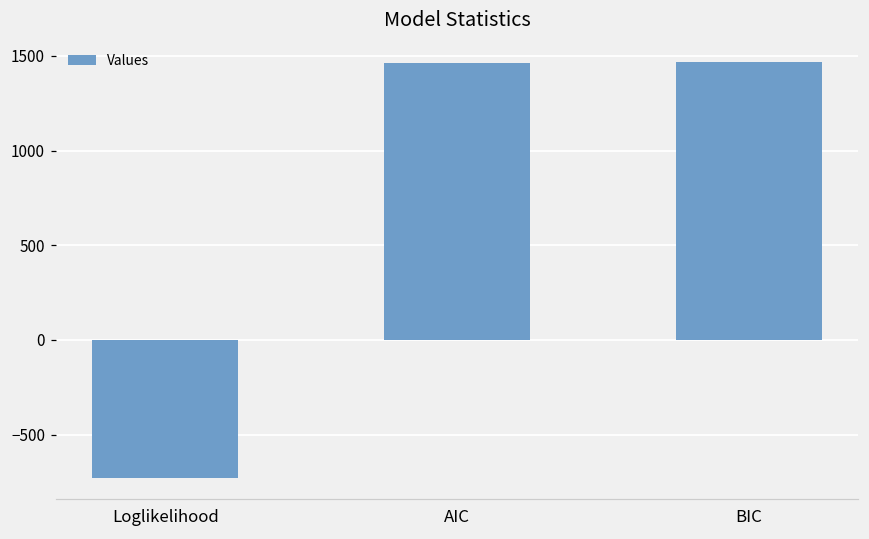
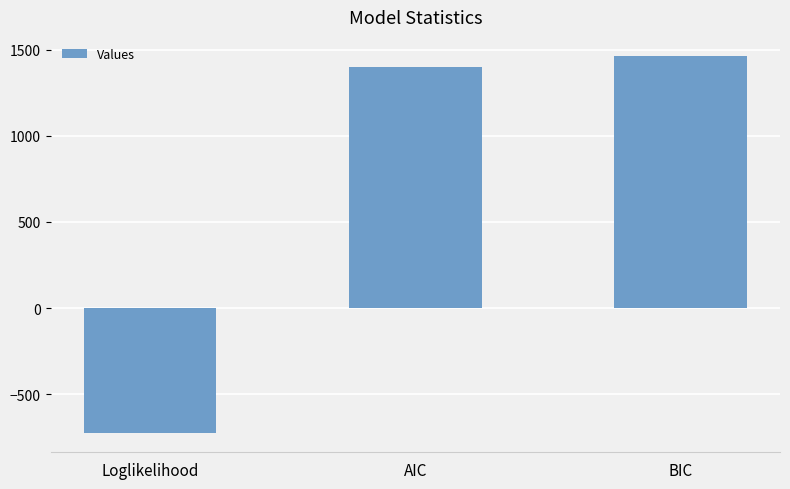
  {
    "Loglikelihood": -730,
-   "AIC": 1460,
+   "AIC": 1400,
    "BIC": 1470
  }
